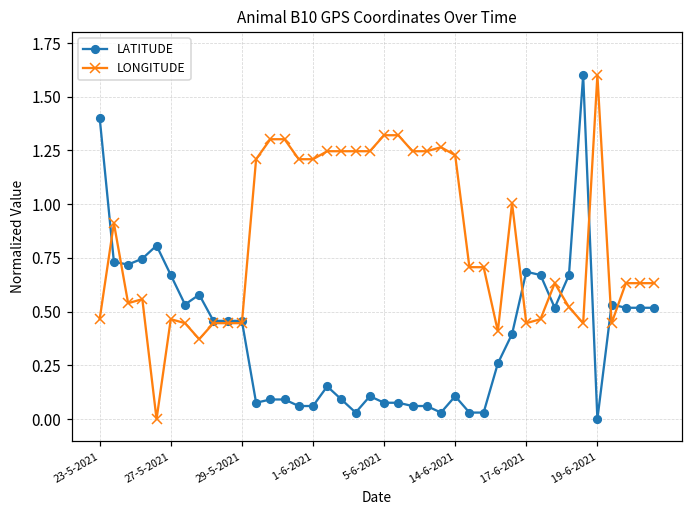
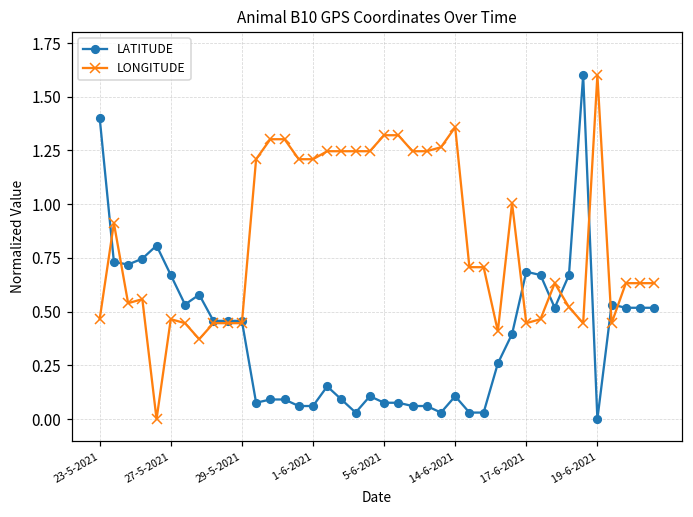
  {
    "LATITUDE": {
      "23-5-2021": 1.40,
      "14-6-2021": 0.11
    },
    "LONGITUDE": {
      "23-5-2021": 0.47,
-     "14-6-2021": 1.23
+     "14-6-2021": 1.36
    }
  }
